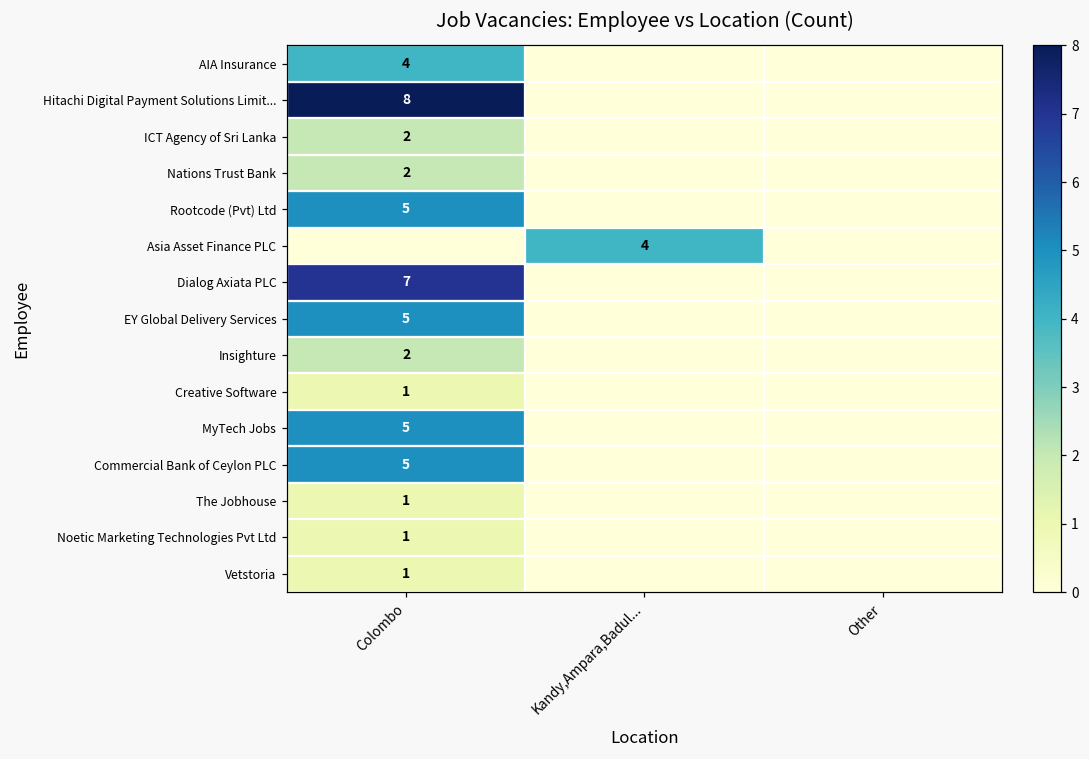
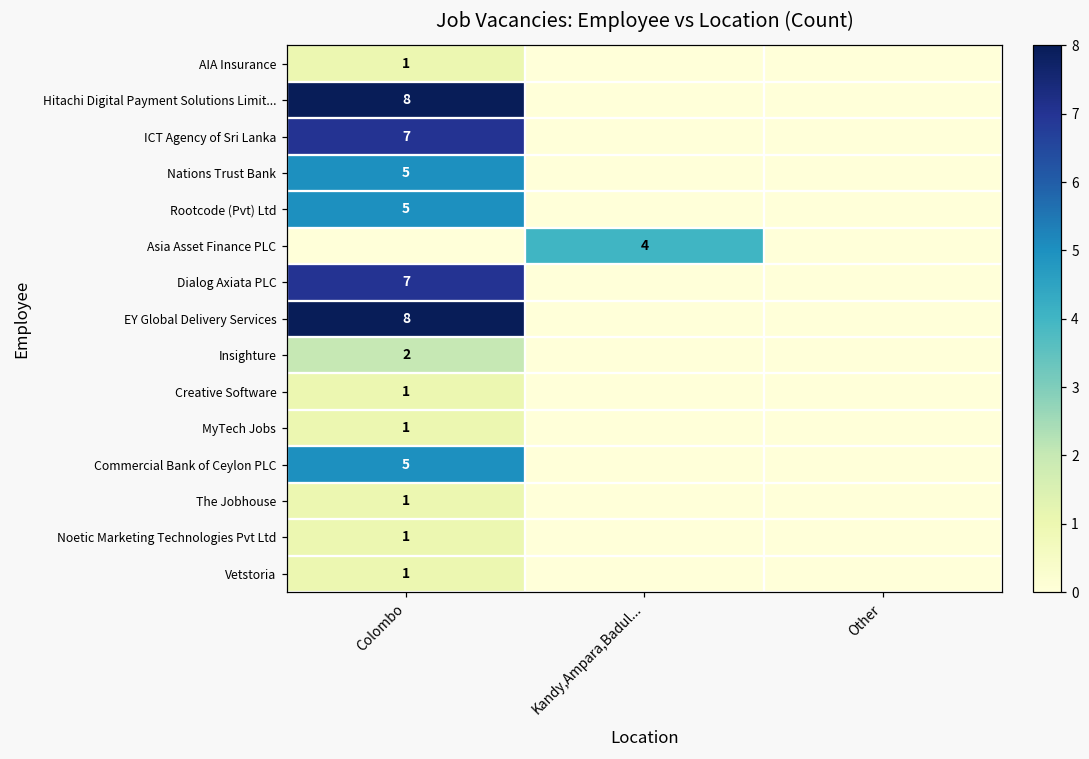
  {
    "AIA Insurance": {
-     "Colombo": 4
+     "Colombo": 1
    },
    "Hitachi Digital Payment Solutions Limit...": {
      "Colombo": 8
    },
    "ICT Agency of Sri Lanka": {
-     "Colombo": 2
+     "Colombo": 7
    },
    "Nations Trust Bank": {
-     "Colombo": 2
+     "Colombo": 5
    },
    "Rootcode (Pvt) Ltd": {
      "Colombo": 5
    },
    "Asia Asset Finance PLC": {
      "Kandy,Ampara,Badul...": 4
    },
    "Dialog Axiata PLC": {
      "Colombo": 7
    },
    "EY Global Delivery Services": {
-     "Colombo": 5
+     "Colombo": 8
    },
    "Insighture": {
      "Colombo": 2
    },
    "Creative Software": {
      "Colombo": 1
    },
    "MyTech Jobs": {
-     "Colombo": 5
+     "Colombo": 1
    },
    "Commercial Bank of Ceylon PLC": {
      "Colombo": 5
    },
    "The Jobhouse": {
      "Colombo": 1
    },
    "Noetic Marketing Technologies Pvt Ltd": {
      "Colombo": 1
    },
    "Vetstoria": {
      "Colombo": 1
    }
  }
